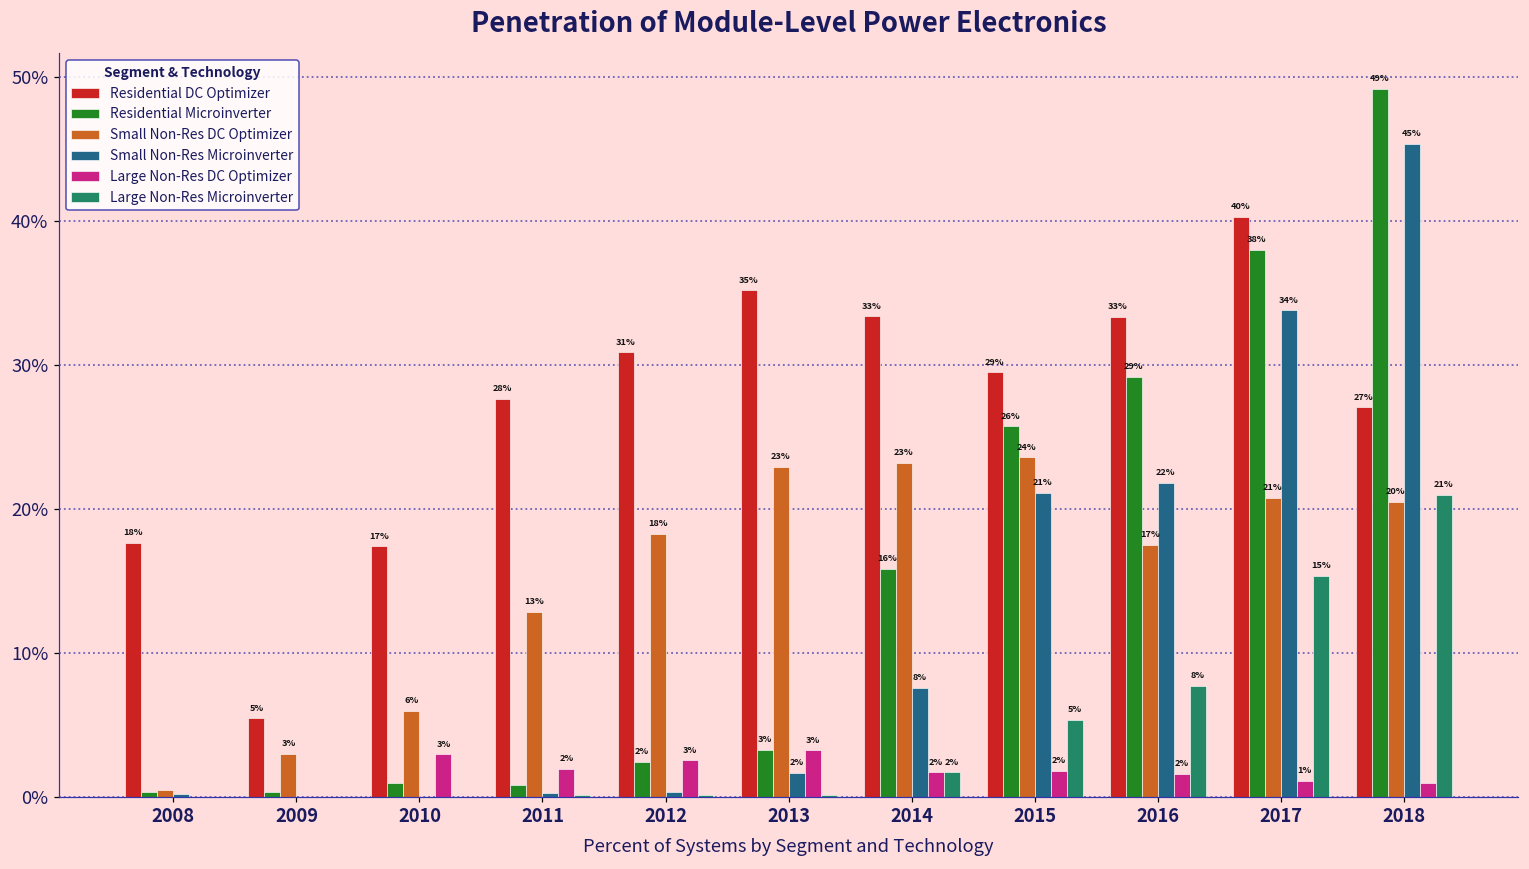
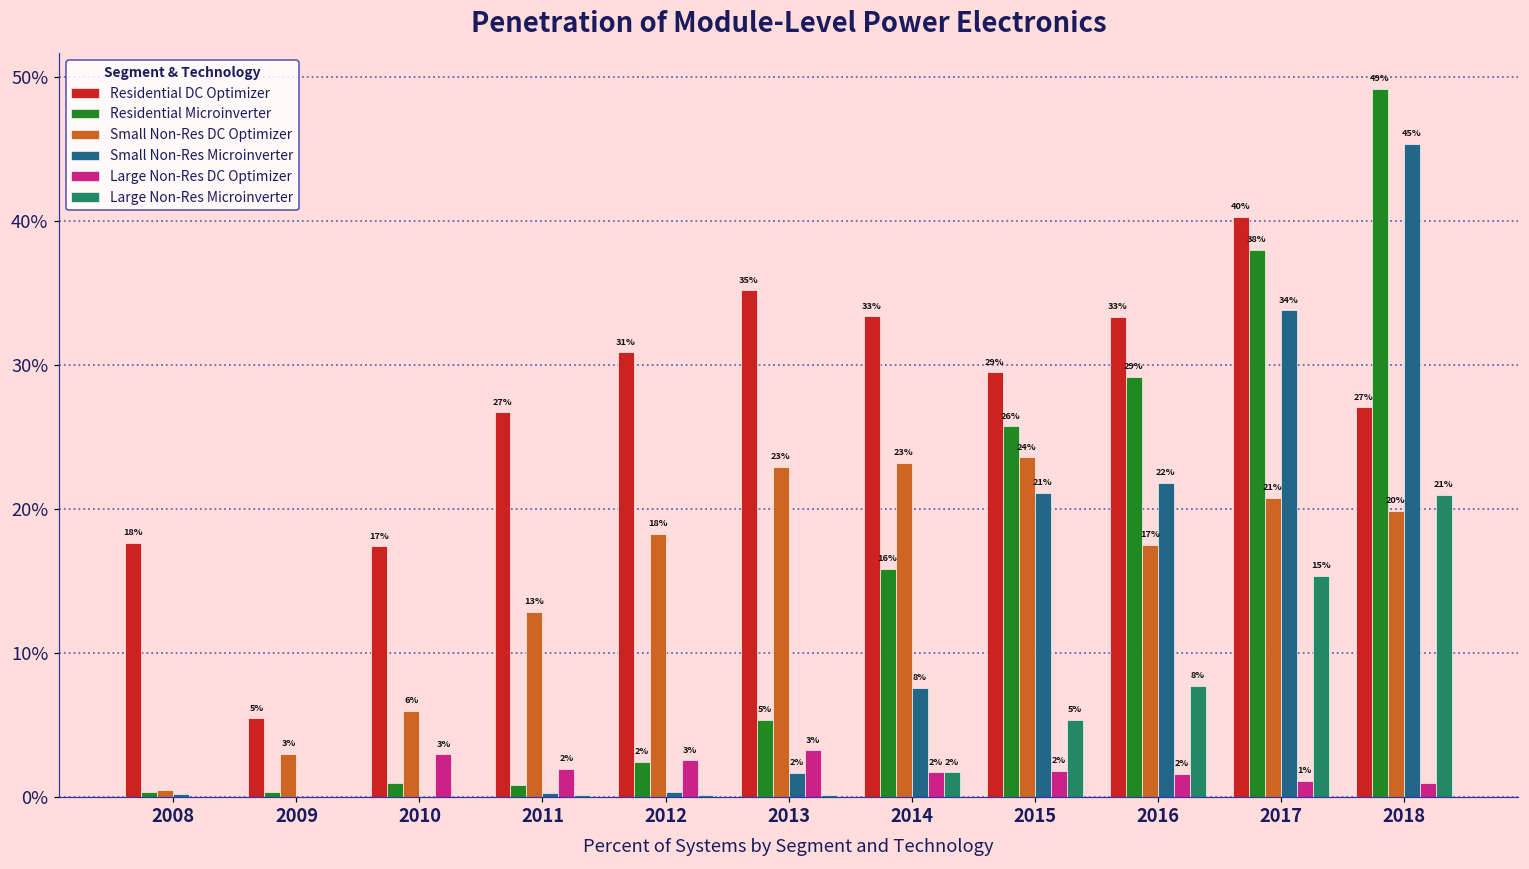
  {
    "Residential DC Optimizer": {
      "2008": "18%",
      "2009": "5%",
      "2010": "17%",
-     "2011": "28%",
+     "2011": "27%",
      "2012": "31%",
      "2013": "35%",
      "2014": "33%",
      "2015": "29%",
      "2016": "33%",
      "2017": "40%",
      "2018": "27%"
    },
    "Residential Microinverter": {
      "2012": "2%",
-     "2013": "3%",
+     "2013": "5%",
      "2014": "16%",
      "2015": "26%",
      "2016": "29%",
      "2017": "38%",
      "2018": "49%"
    },
    "Small Non-Res DC Optimizer": {
      "2008": "0.4%",
-     "2018": "20.5%"
+     "2018": "19.8%"
    },
    "Large Non-Res DC Optimizer": {
      "2010": "3%",
      "2011": "2%",
      "2012": "3%",
      "2013": "3%",
      "2014": "2%",
      "2015": "2%",
      "2016": "2%",
      "2017": "1%"
    }
  }
